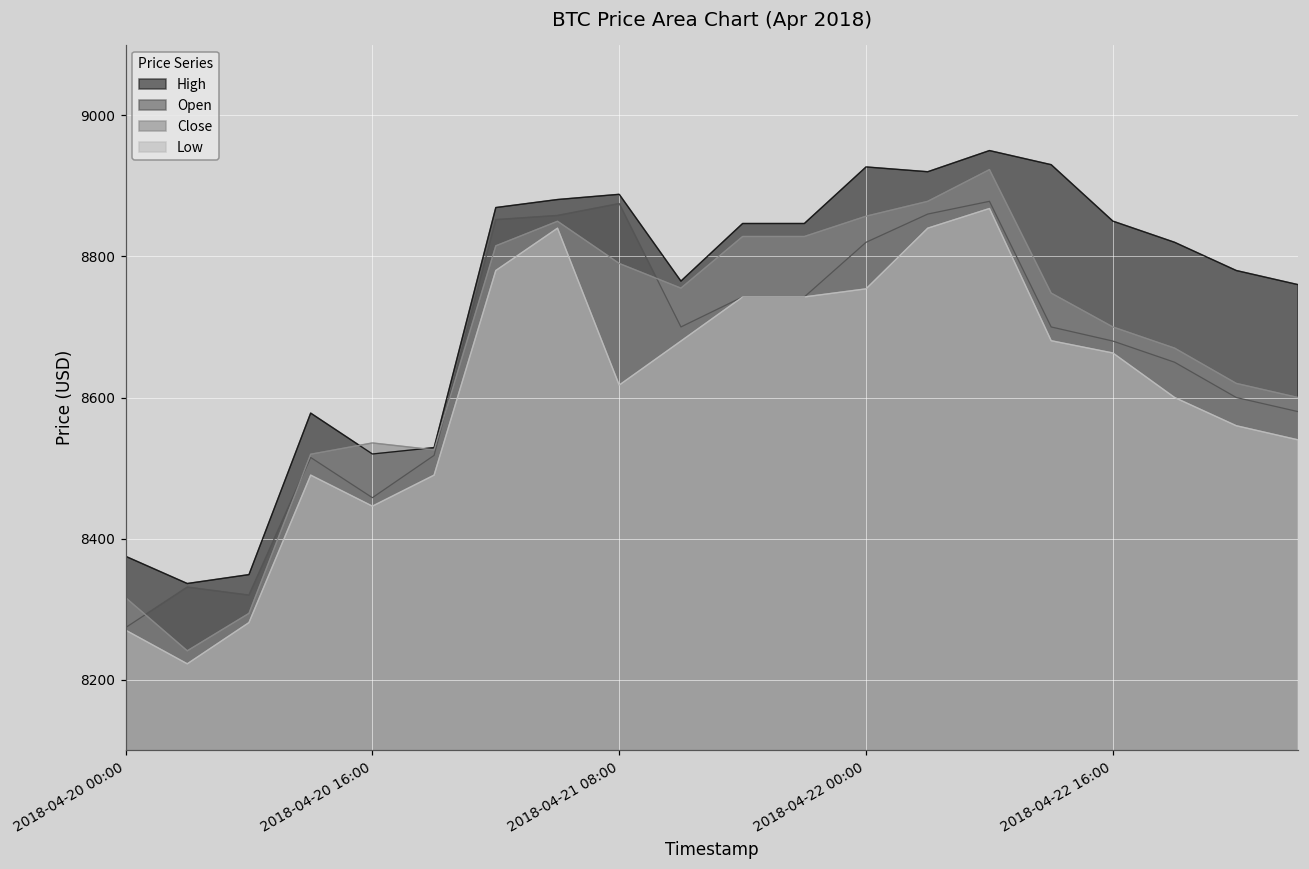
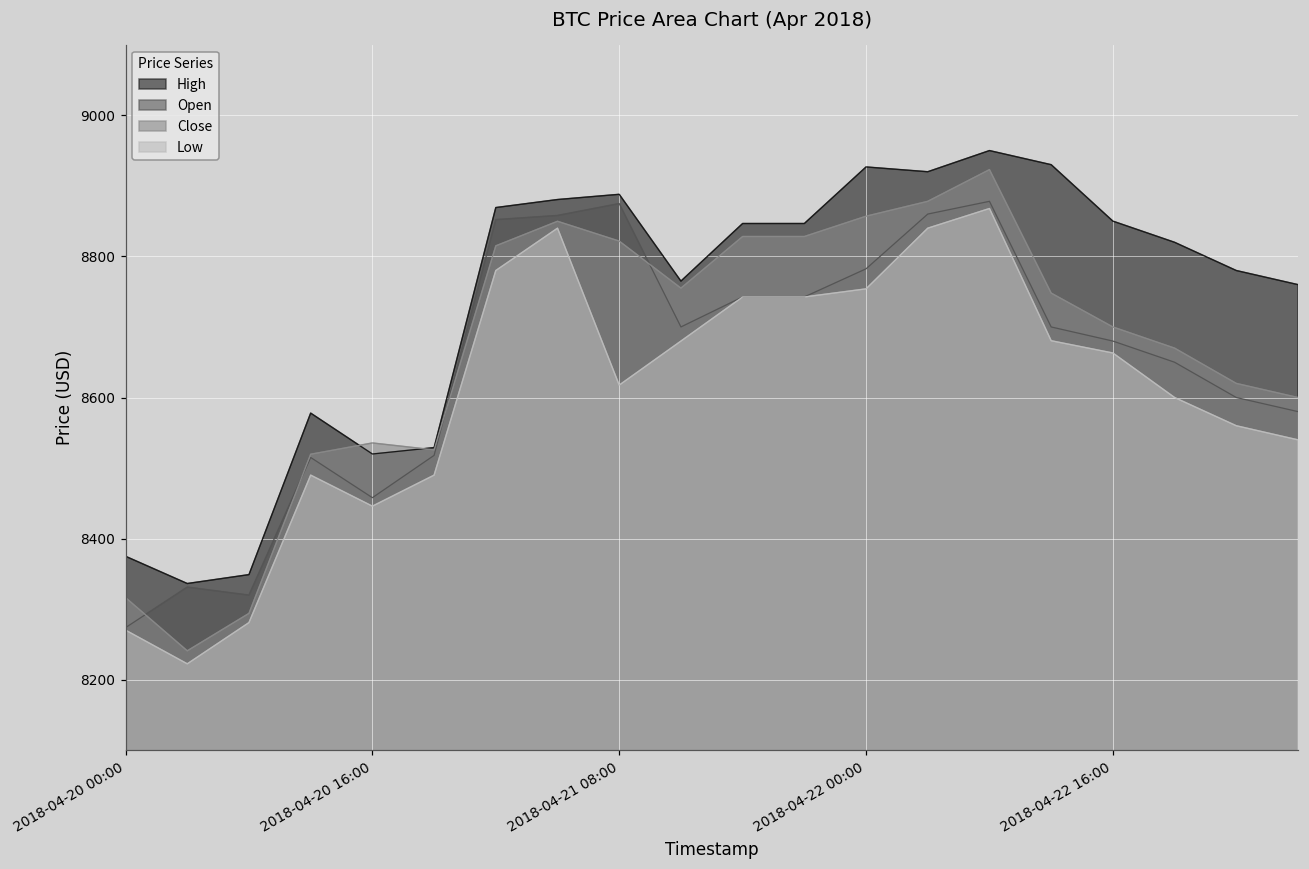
  {
    "High": {
      "2018-04-20 00:00": 8380,
      "2018-04-20 16:00": 8520,
      "2018-04-21 08:00": 8890,
      "2018-04-22 00:00": 8930,
      "2018-04-22 16:00": 8850
    },
    "Open": {
      "2018-04-20 16:00": 8460,
      "2018-04-21 08:00": 8870,
-     "2018-04-22 00:00": 8820,
+     "2018-04-22 00:00": 8780,
      "2018-04-22 16:00": 8680
    },
    "Close": {
      "2018-04-20 00:00": 8320,
      "2018-04-20 16:00": 8540,
-     "2018-04-21 08:00": 8790,
+     "2018-04-21 08:00": 8820,
      "2018-04-22 00:00": 8860,
      "2018-04-22 16:00": 8700
    },
    "Low": {
      "2018-04-20 16:00": 8450,
      "2018-04-21 08:00": 8620,
      "2018-04-22 00:00": 8750,
      "2018-04-22 16:00": 8660
    }
  }
